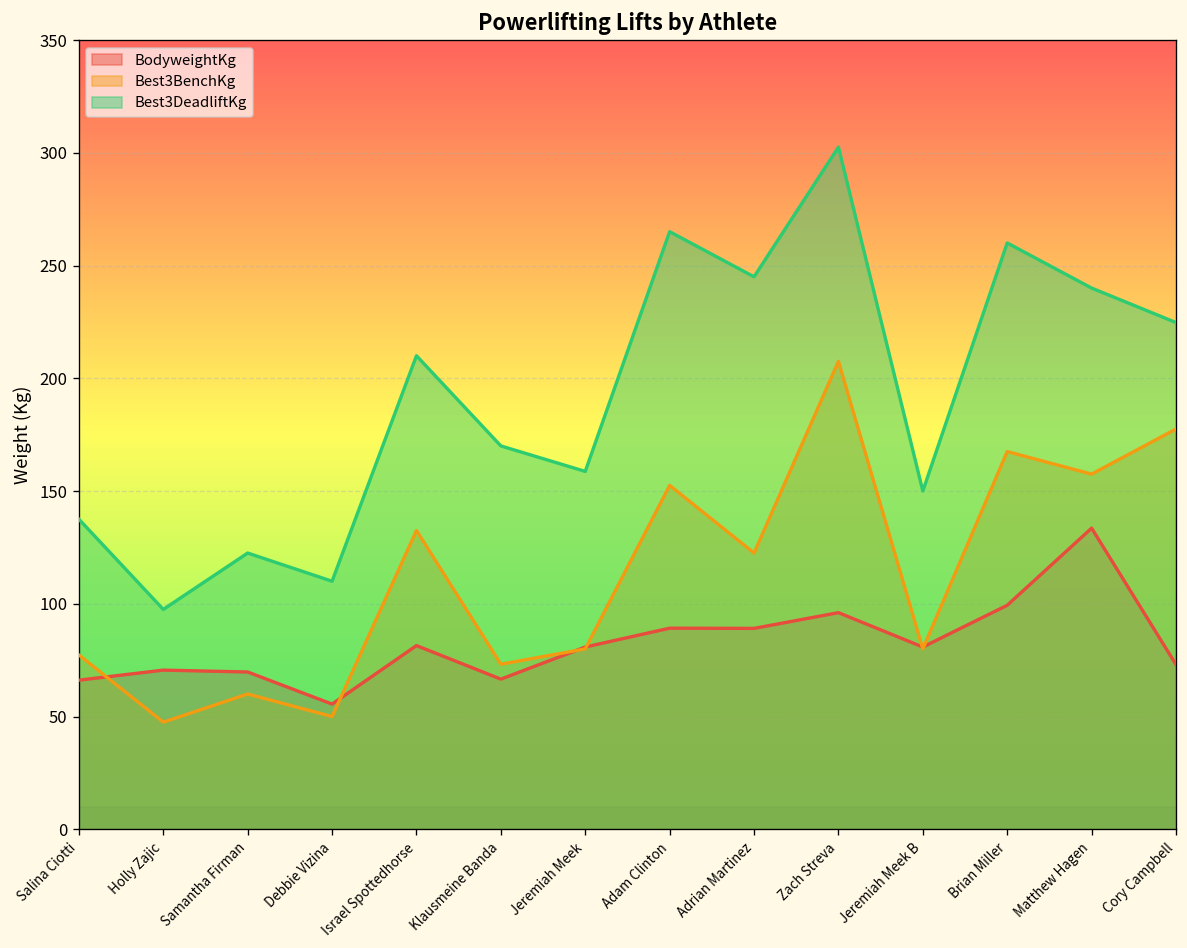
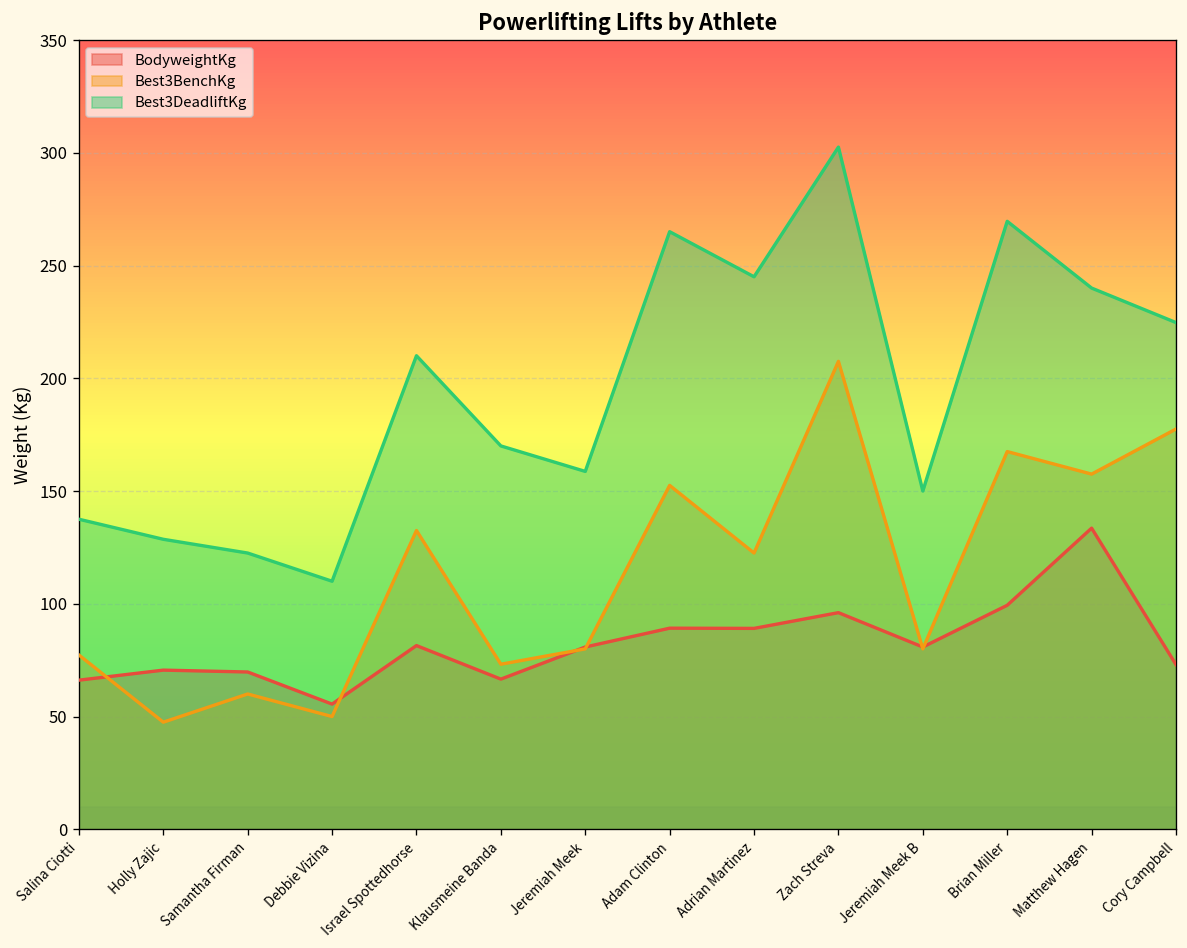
  {
    "BodyweightKg": {
      "Salina Ciotti": 66,
      "Holly Zajic": 71,
      "Samantha Firman": 70,
      "Debbie Vizina": 56,
      "Israel Spottedhorse": 81,
      "Klausmeine Banda": 67,
      "Adam Clinton": 89,
      "Adrian Martinez": 89,
      "Zach Streva": 96,
      "Brian Miller": 99,
      "Matthew Hagen": 134,
      "Cory Campbell": 73
    },
    "Best3BenchKg": {
      "Salina Ciotti": 77,
      "Holly Zajic": 48,
      "Samantha Firman": 60,
      "Debbie Vizina": 50,
      "Israel Spottedhorse": 133,
      "Klausmeine Banda": 73,
      "Adam Clinton": 153,
      "Adrian Martinez": 123,
      "Zach Streva": 208,
      "Brian Miller": 168,
      "Matthew Hagen": 158,
      "Cory Campbell": 178
    },
    "Best3DeadliftKg": {
      "Salina Ciotti": 138,
-     "Holly Zajic": 98,
+     "Holly Zajic": 129,
      "Samantha Firman": 123,
      "Debbie Vizina": 110,
      "Israel Spottedhorse": 210,
      "Klausmeine Banda": 170,
      "Jeremiah Meek": 159,
      "Adam Clinton": 265,
      "Adrian Martinez": 245,
      "Zach Streva": 303,
      "Jeremiah Meek B": 150,
-     "Brian Miller": 260,
+     "Brian Miller": 270,
      "Matthew Hagen": 240,
      "Cory Campbell": 225
    }
  }
